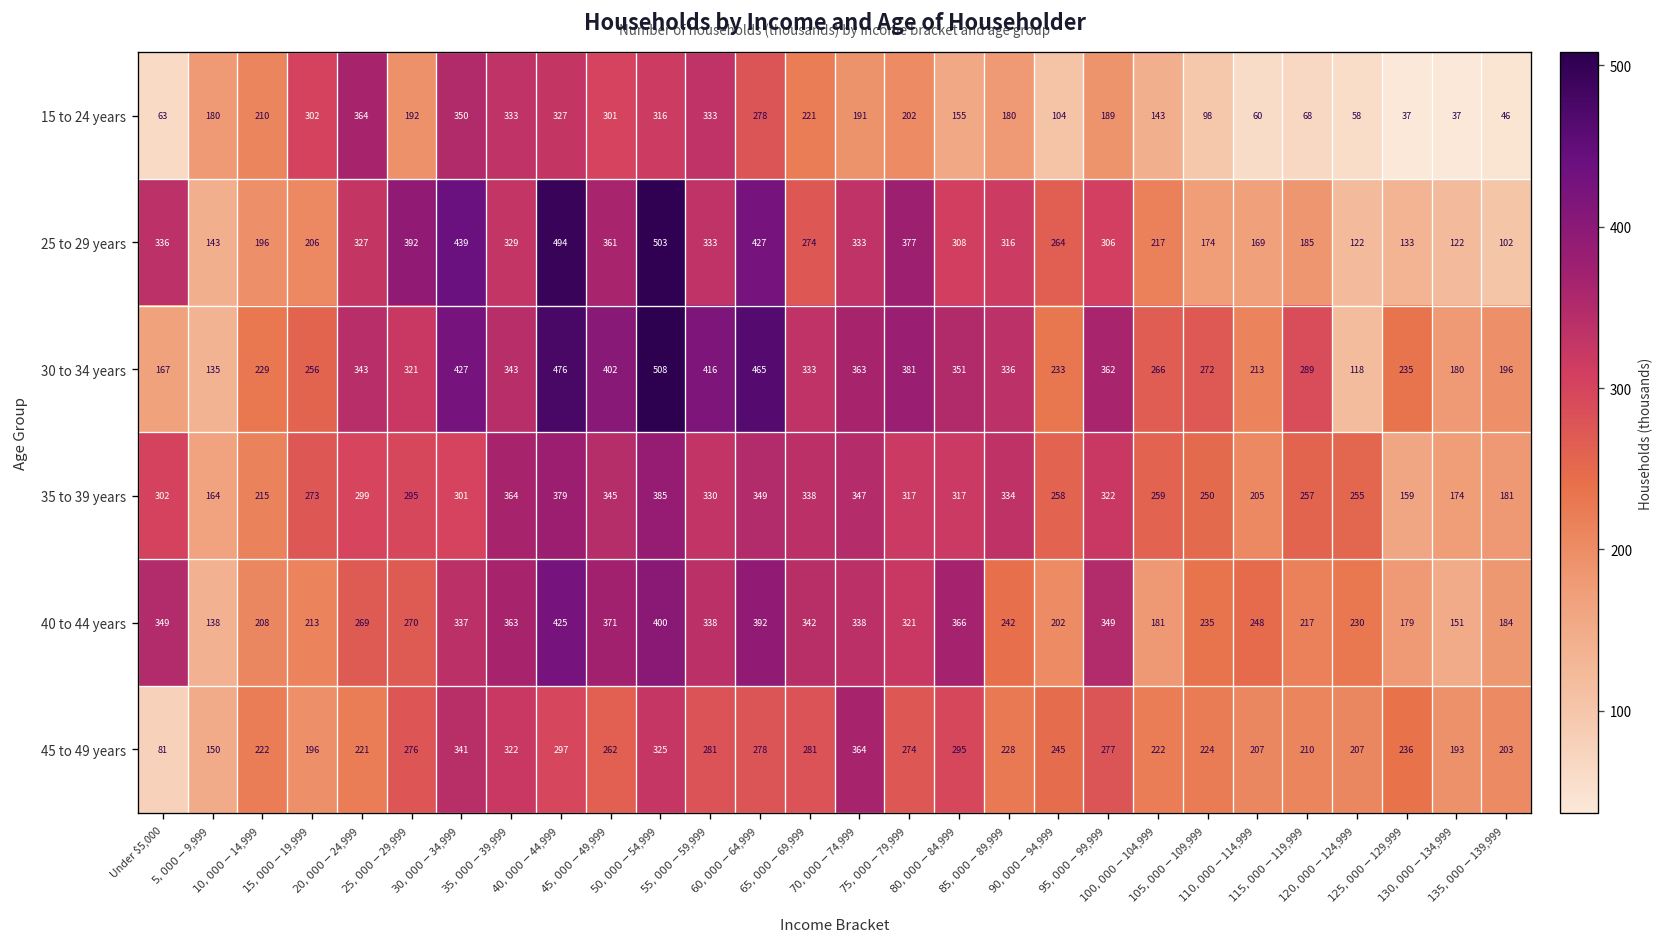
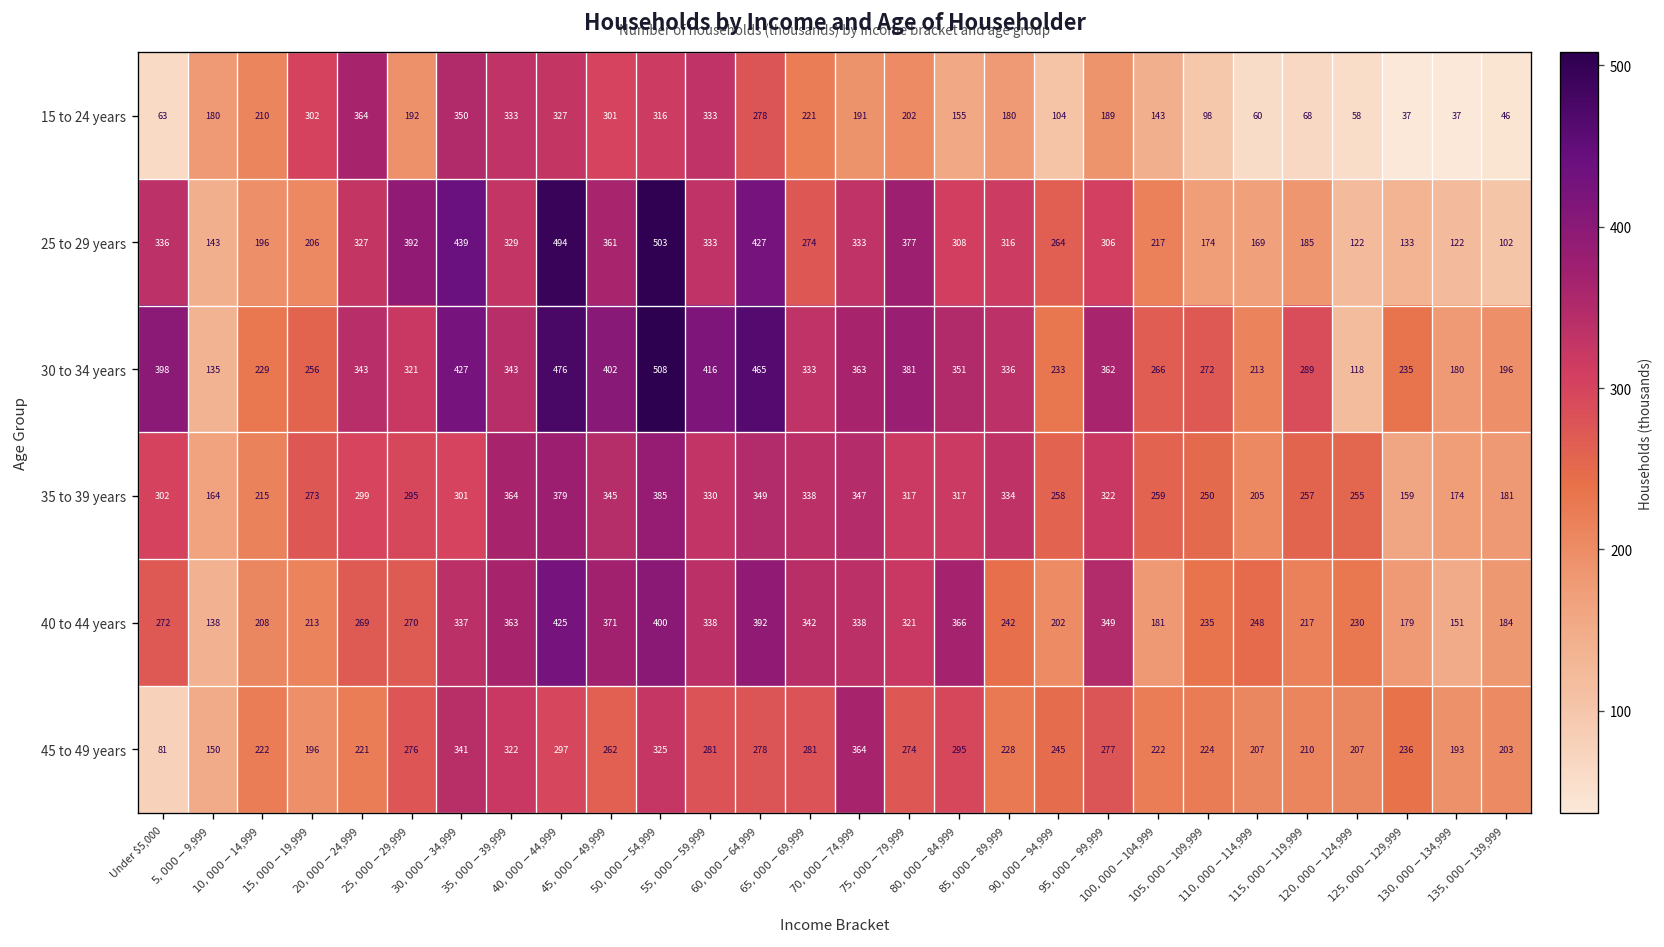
  {
    "15 to 24 years": {
      "Under $5,000": 63
    },
    "25 to 29 years": {
      "Under $5,000": 336
    },
    "30 to 34 years": {
-     "Under $5,000": 167
+     "Under $5,000": 398
    },
    "35 to 39 years": {
      "Under $5,000": 302
    },
    "40 to 44 years": {
-     "Under $5,000": 349
+     "Under $5,000": 272
    },
    "45 to 49 years": {
      "Under $5,000": 81
    }
  }
